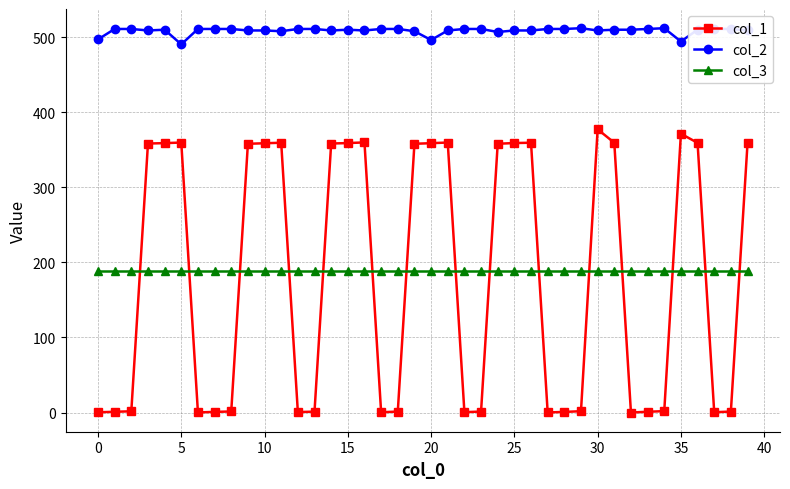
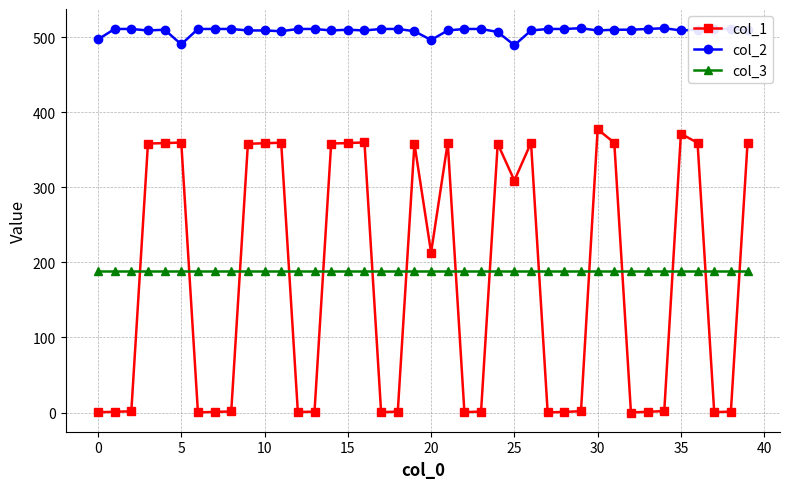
  {
    "col_1": {
      "0": 0,
      "5": 360,
      "10": 360,
      "15": 360,
-     "20": 360,
-     "25": 360,
+     "20": 210,
+     "25": 310,
      "30": 380,
      "35": 370
    },
    "col_2": {
      "0": 500,
      "5": 490,
      "10": 510,
      "15": 510,
      "20": 500,
-     "25": 510,
+     "25": 490,
      "30": 510,
-     "35": 490
+     "35": 510
    },
    "col_3": {
      "0": 190,
      "5": 190,
      "10": 190,
      "15": 190,
      "20": 190,
      "25": 190,
      "30": 190,
      "35": 190
    }
  }
